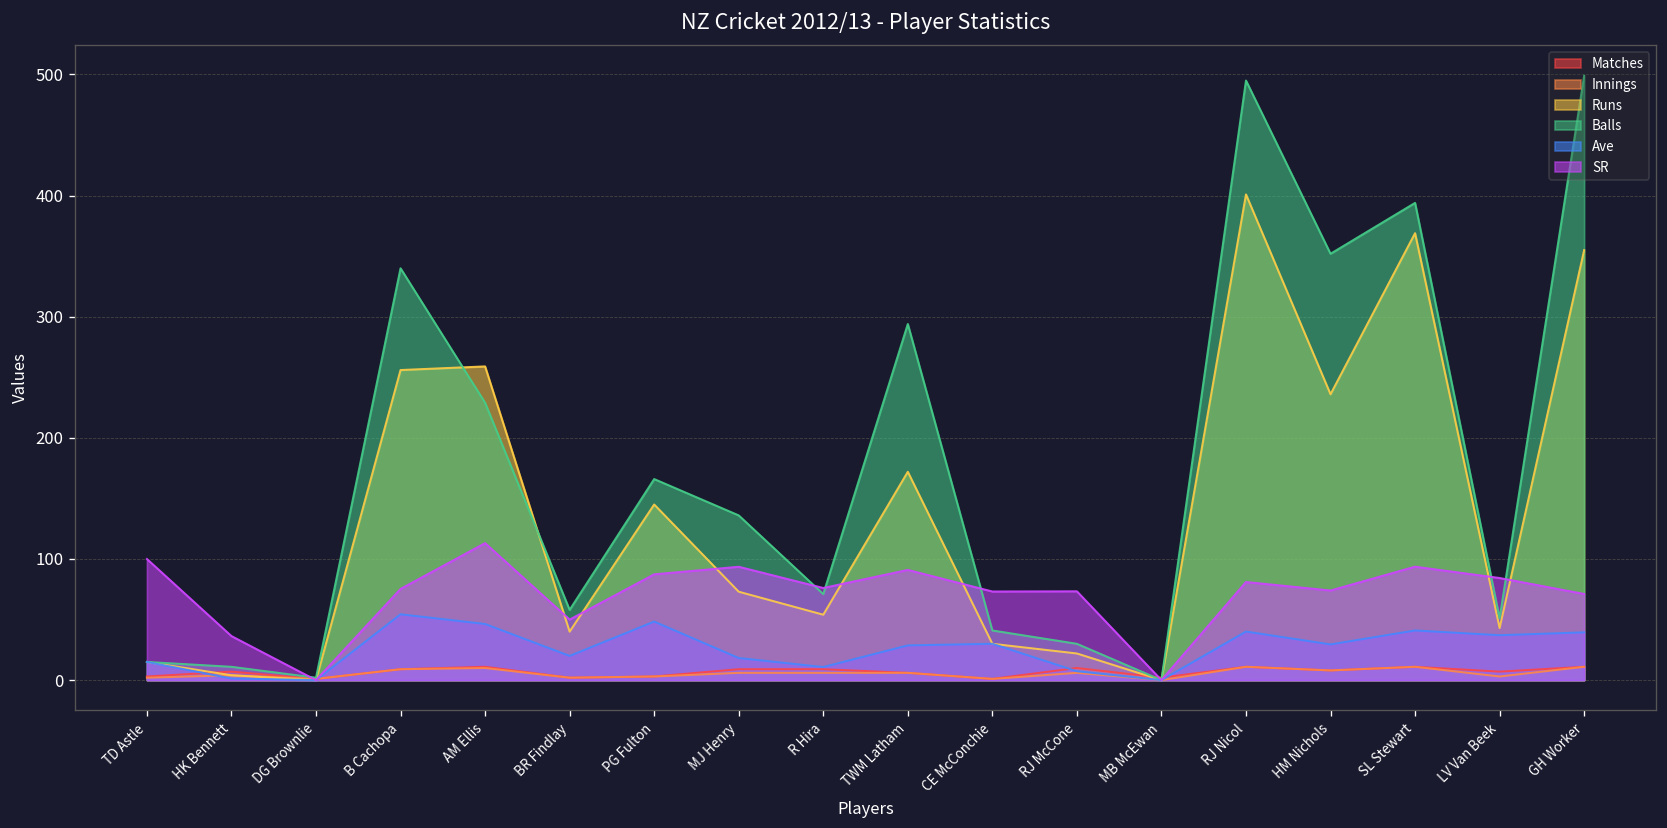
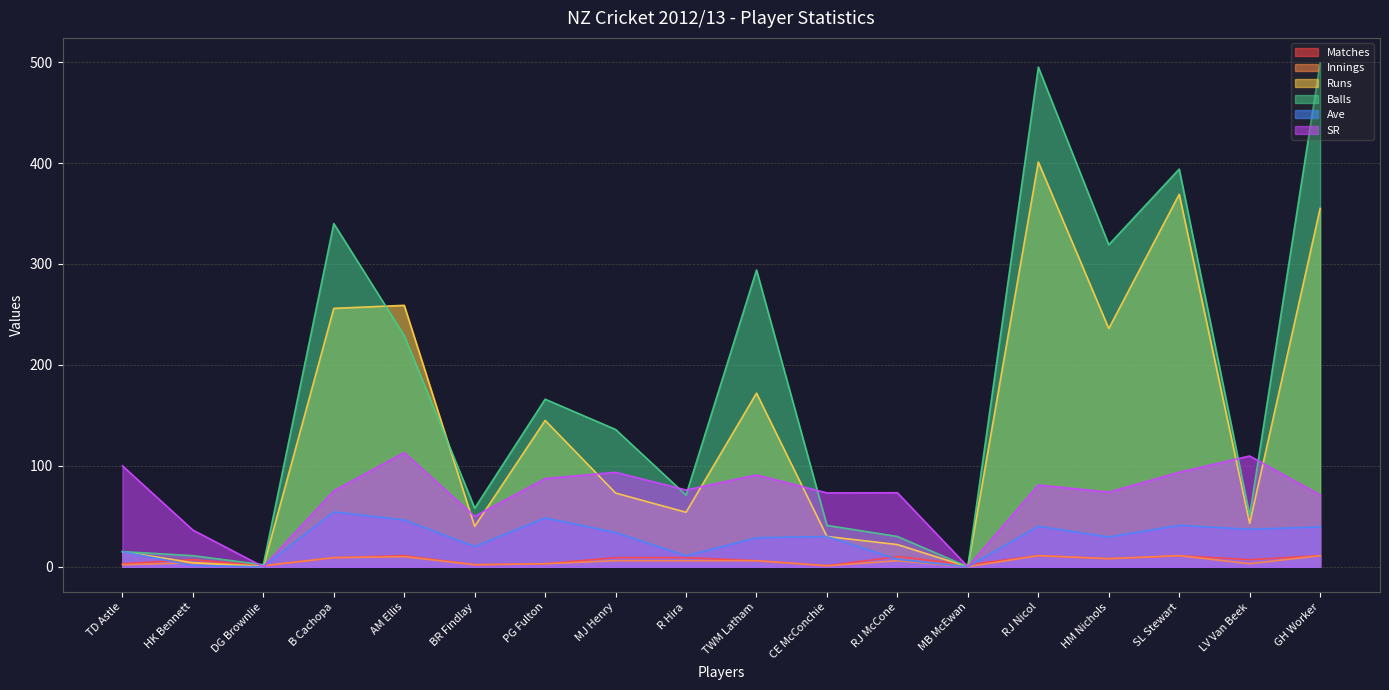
  {
    "Balls": {
      "HK Bennett": 11,
      "B Cachopa": 340,
      "AM Ellis": 229,
      "BR Findlay": 58,
      "PG Fulton": 166,
      "MJ Henry": 136,
      "R Hira": 71,
      "TWM Latham": 294,
      "CE McConchie": 41,
      "RJ McCone": 30,
      "RJ Nicol": 495,
-     "HM Nichols": 352,
+     "HM Nichols": 319,
      "SL Stewart": 394,
      "LV Van Beek": 51
    },
    "Ave": {
      "HK Bennett": 1,
      "B Cachopa": 54,
      "AM Ellis": 46,
      "BR Findlay": 20,
      "PG Fulton": 48,
-     "MJ Henry": 18,
+     "MJ Henry": 34,
      "TWM Latham": 29,
      "RJ Nicol": 40,
      "HM Nichols": 30,
      "SL Stewart": 41,
      "LV Van Beek": 37,
      "GH Worker": 39
    },
    "SR": {
      "TD Astle": 100,
      "HK Bennett": 36,
      "B Cachopa": 75,
      "AM Ellis": 113,
      "BR Findlay": 50,
      "PG Fulton": 87,
      "MJ Henry": 94,
      "R Hira": 76,
      "TWM Latham": 91,
      "CE McConchie": 73,
      "RJ McCone": 73,
      "RJ Nicol": 81,
      "HM Nichols": 74,
      "SL Stewart": 94,
-     "LV Van Beek": 84,
+     "LV Van Beek": 110,
      "GH Worker": 71
    }
  }
